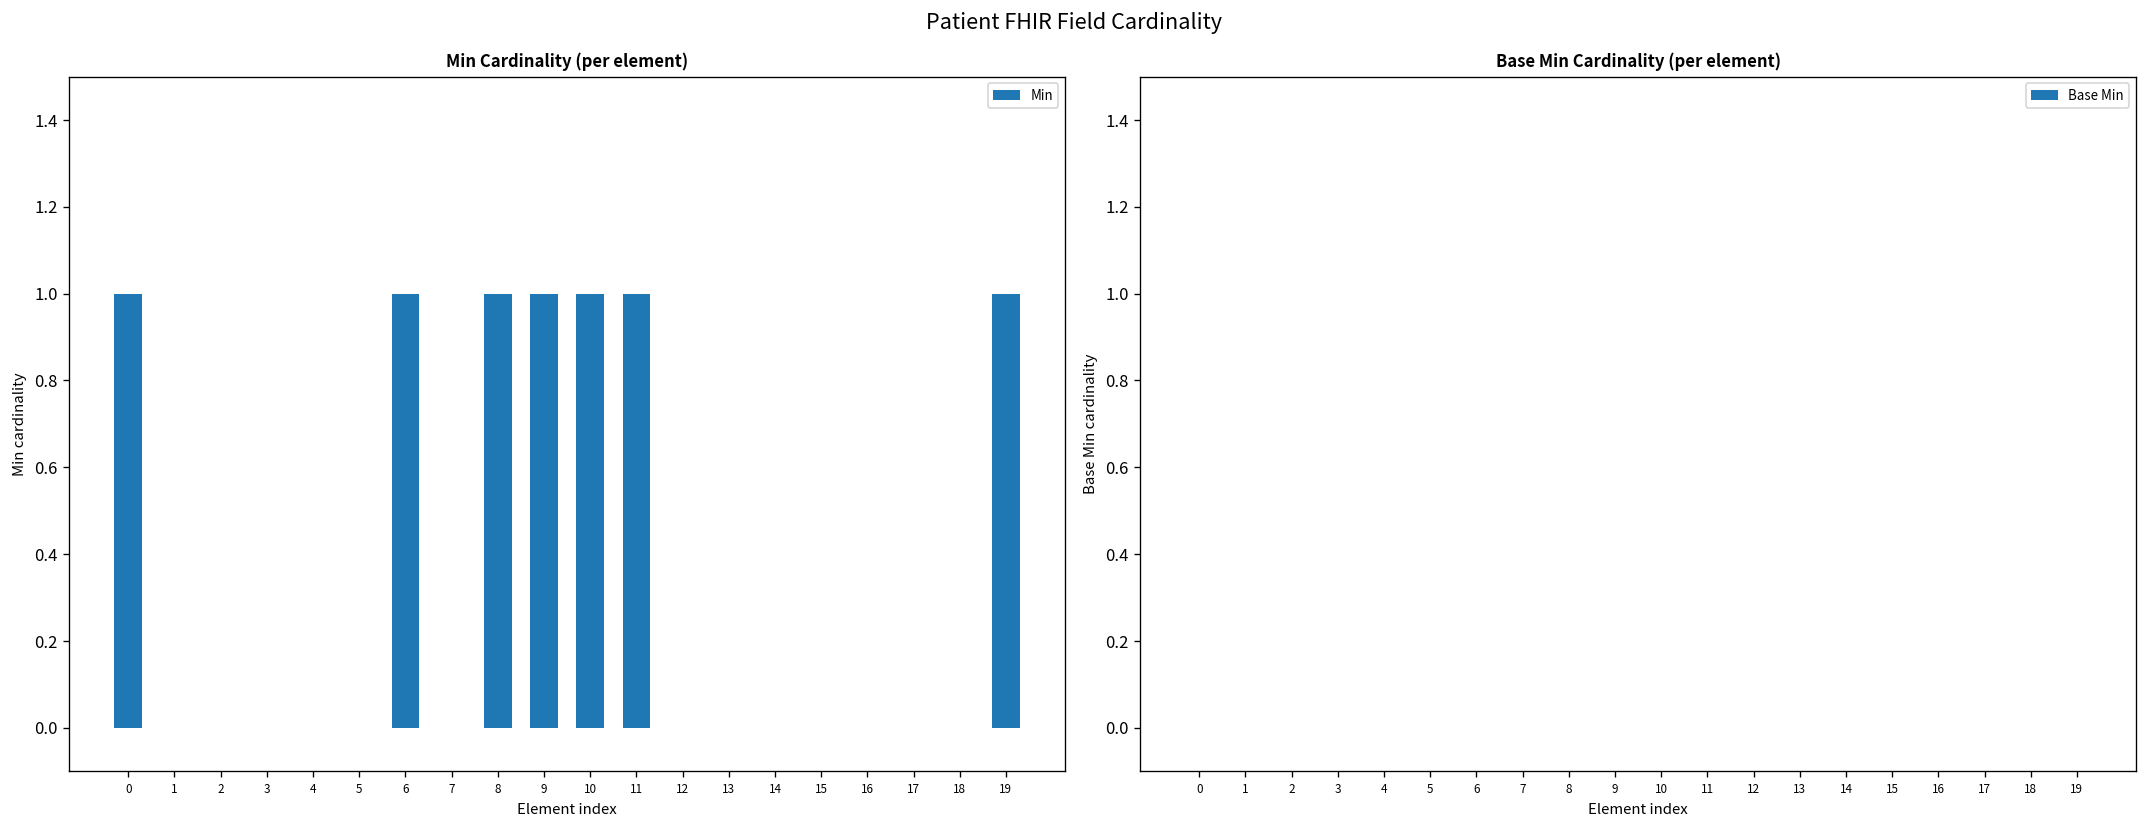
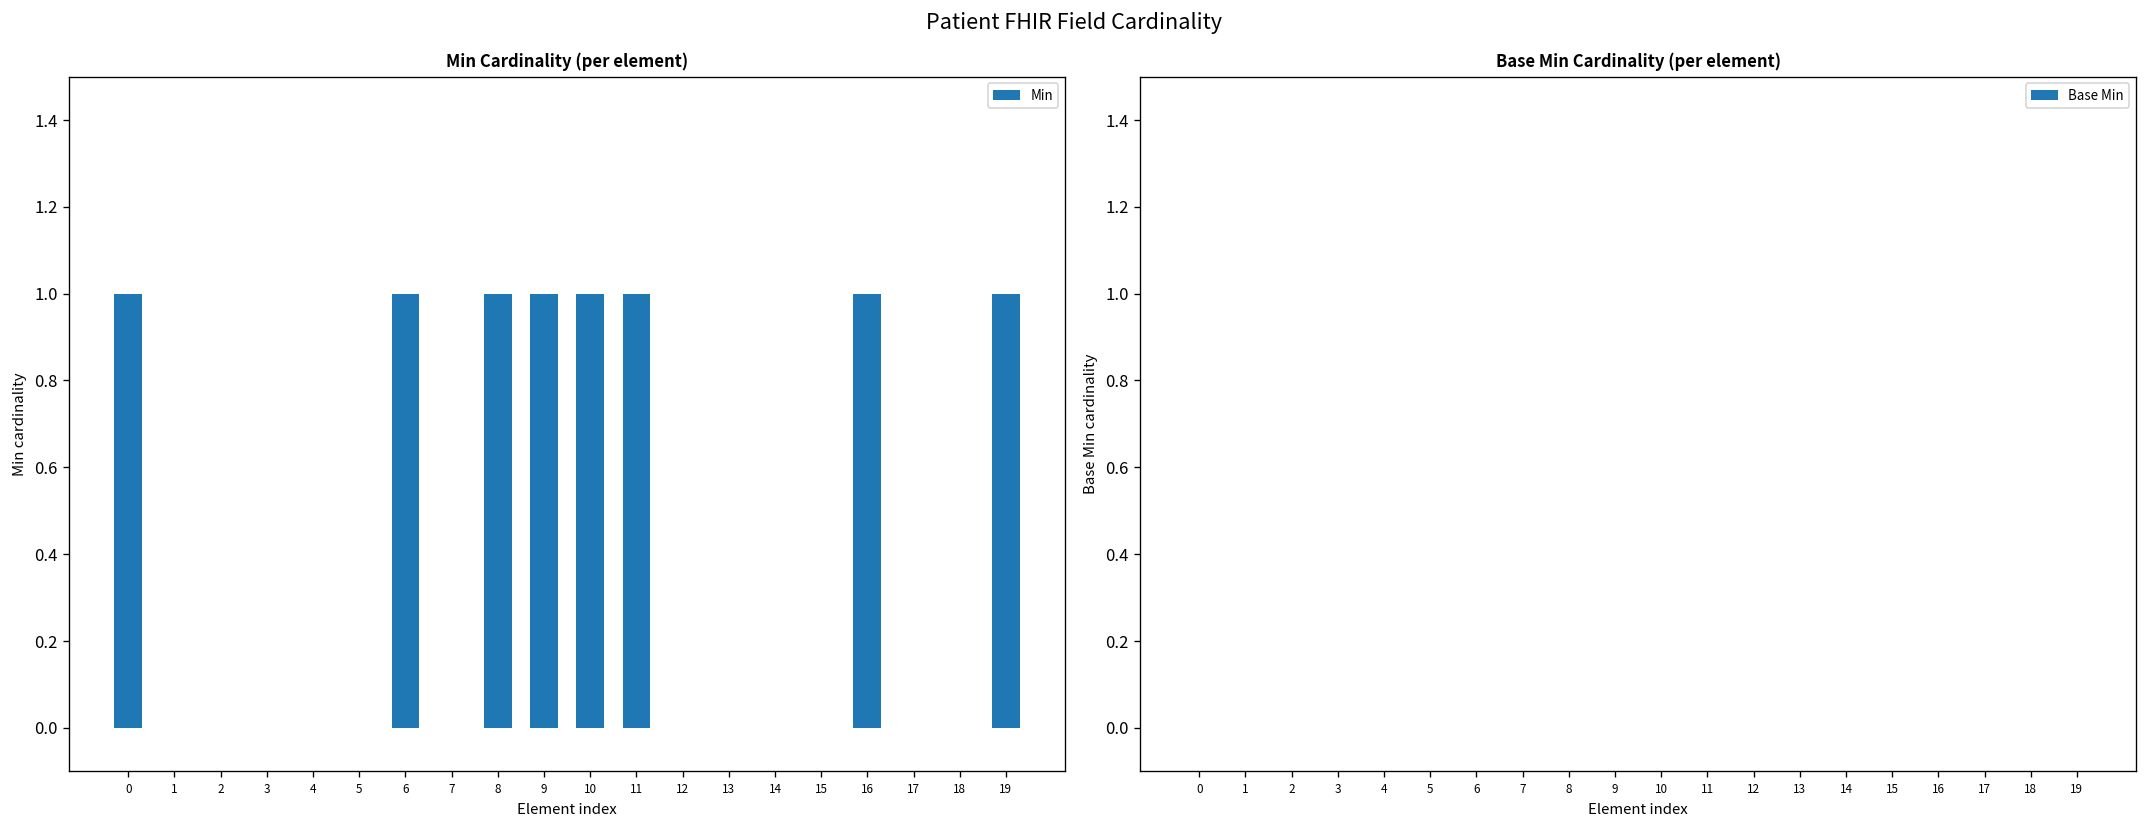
  {
    "Min Cardinality (per element)": {
      "0": 1,
      "1": 0,
      "2": 0,
      "3": 0,
      "4": 0,
      "5": 0,
      "6": 1,
      "7": 0,
      "8": 1,
      "9": 1,
      "10": 1,
      "11": 1,
      "12": 0,
      "13": 0,
      "14": 0,
      "15": 0,
-     "16": 0,
+     "16": 1,
      "17": 0,
      "18": 0,
      "19": 1
    },
    "Base Min Cardinality (per element)": {
      "0": 0.00,
      "1": 0.00,
      "2": 0.00,
      "3": 0.00,
      "4": 0.00,
      "5": 0.00,
      "6": 0.00,
      "7": 0.00,
      "8": 0.00,
      "9": 0.00,
      "10": 0.00,
      "11": 0.00,
      "12": 0.00,
      "13": 0.00,
      "14": 0.00,
      "15": 0.00,
      "16": 0.00,
      "17": 0.00,
      "18": 0.00,
      "19": 0.00
    }
  }
